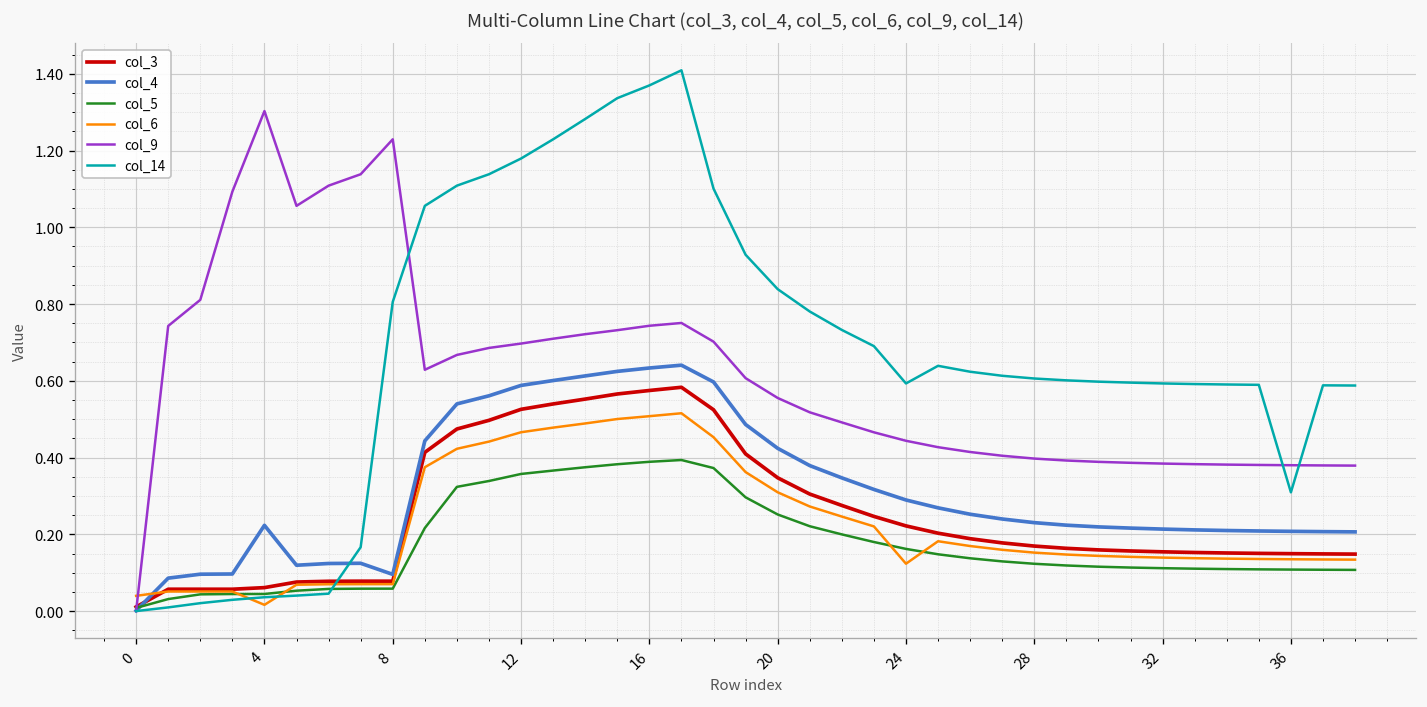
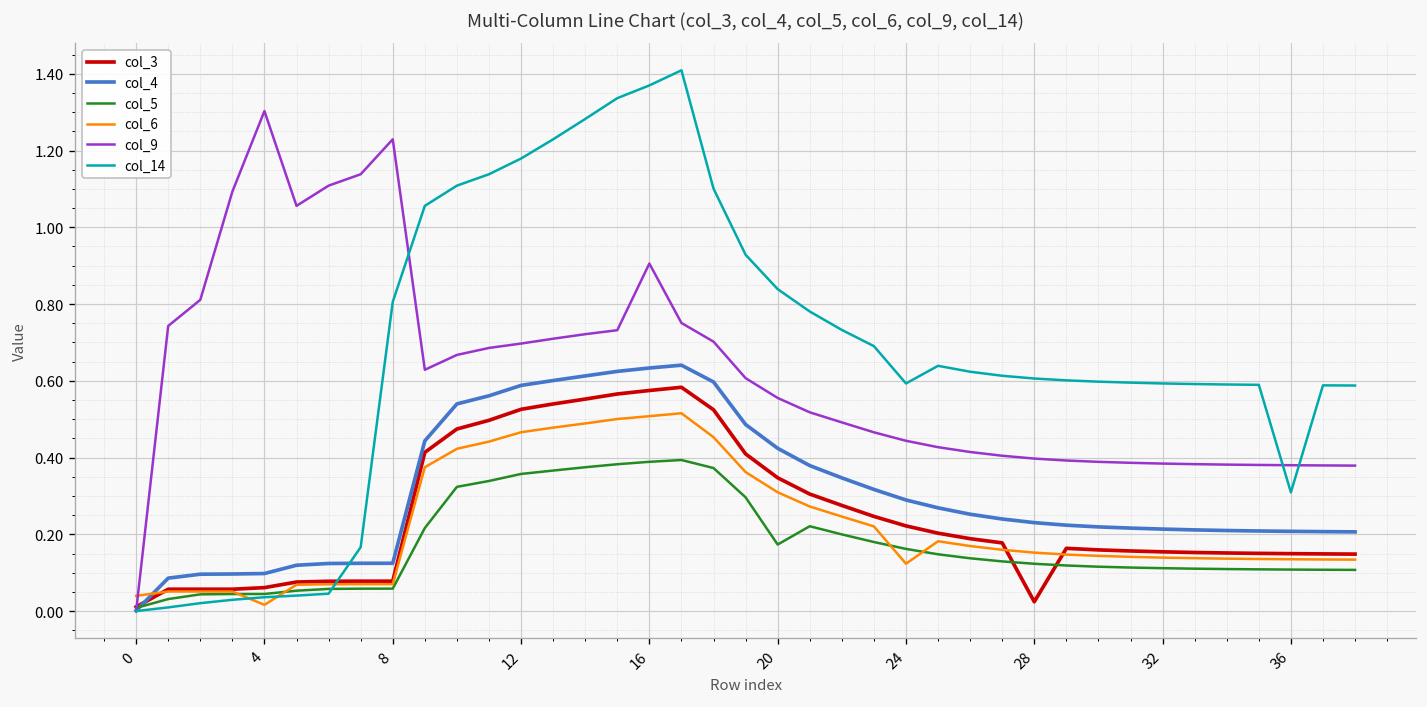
  {
    "col_3": {
      "4": 0.06,
      "12": 0.53,
      "16": 0.57,
      "20": 0.35,
      "24": 0.22,
-     "28": 0.17,
+     "28": 0.02,
      "32": 0.15,
      "36": 0.15
    },
    "col_4": {
-     "4": 0.22,
-     "8": 0.10,
+     "4": 0.10,
+     "8": 0.12,
      "12": 0.59,
      "16": 0.63,
      "20": 0.42,
      "24": 0.29,
      "28": 0.23,
      "32": 0.21,
      "36": 0.21
    },
    "col_5": {
      "4": 0.04,
      "8": 0.06,
      "12": 0.36,
      "16": 0.39,
-     "20": 0.25,
+     "20": 0.17,
      "24": 0.16,
      "28": 0.12,
      "32": 0.11,
      "36": 0.11
    },
    "col_6": {
      "0": 0.04,
      "4": 0.02,
      "12": 0.47,
      "16": 0.51,
      "20": 0.31,
      "24": 0.12,
      "28": 0.15,
      "32": 0.14,
      "36": 0.14
    },
    "col_9": {
      "4": 1.30,
      "8": 1.23,
      "12": 0.70,
-     "16": 0.74,
+     "16": 0.91,
      "20": 0.56,
      "24": 0.44,
      "28": 0.40,
      "32": 0.38,
      "36": 0.38
    },
    "col_14": {
      "4": 0.04,
      "8": 0.81,
      "12": 1.18,
      "16": 1.37,
      "20": 0.84,
      "24": 0.59,
      "28": 0.61,
      "32": 0.59,
      "36": 0.31
    }
  }
